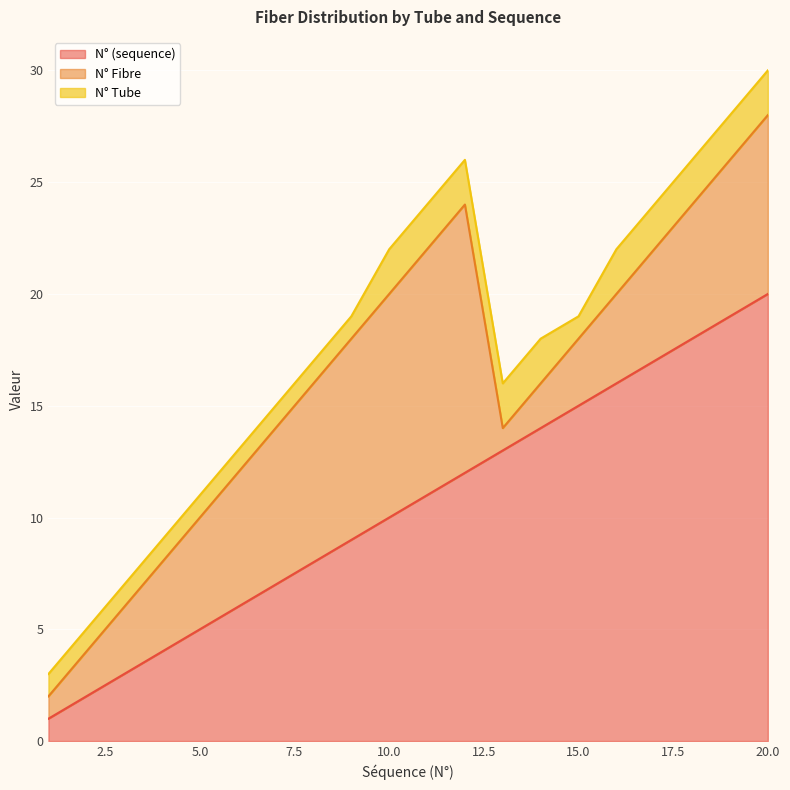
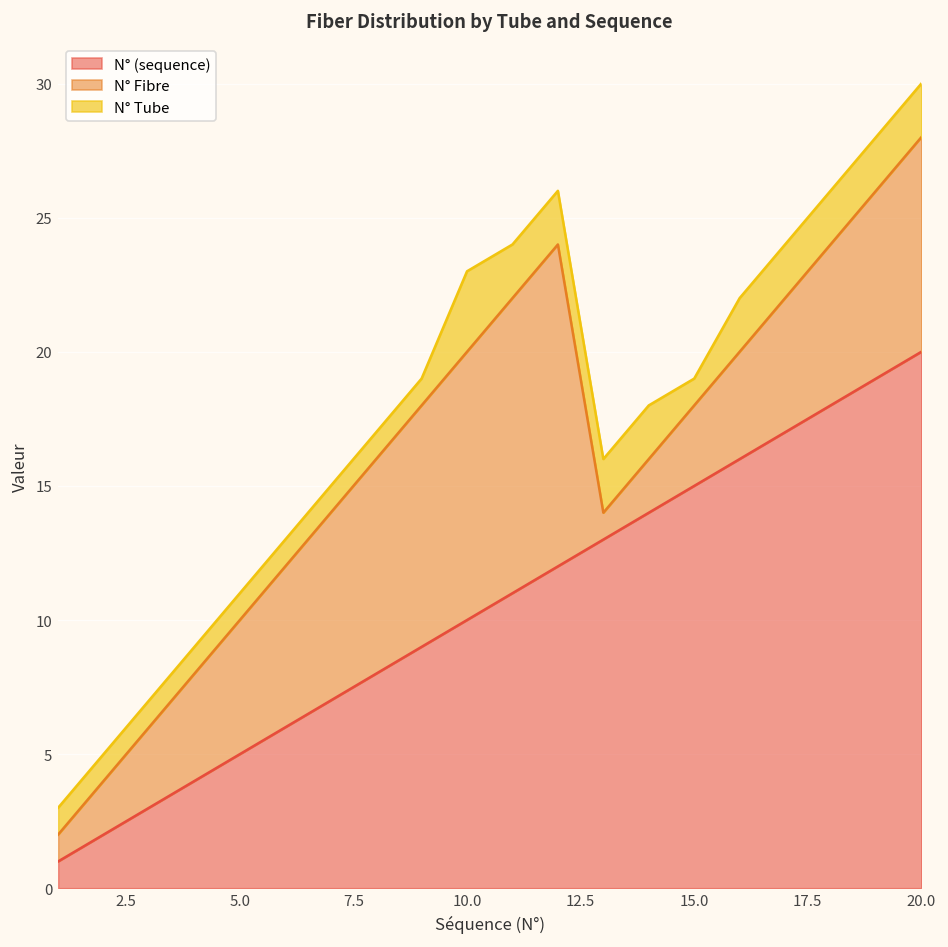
  {
    "N° Tube": {
      "5.0": 1,
-     "10.0": 2,
+     "10.0": 3,
      "15.0": 1,
      "20.0": 2
    }
  }
